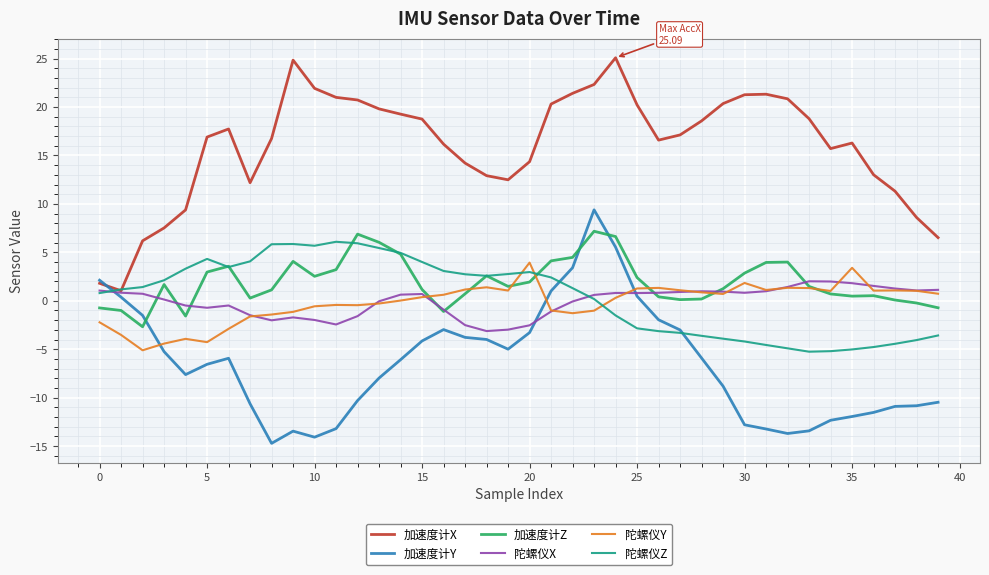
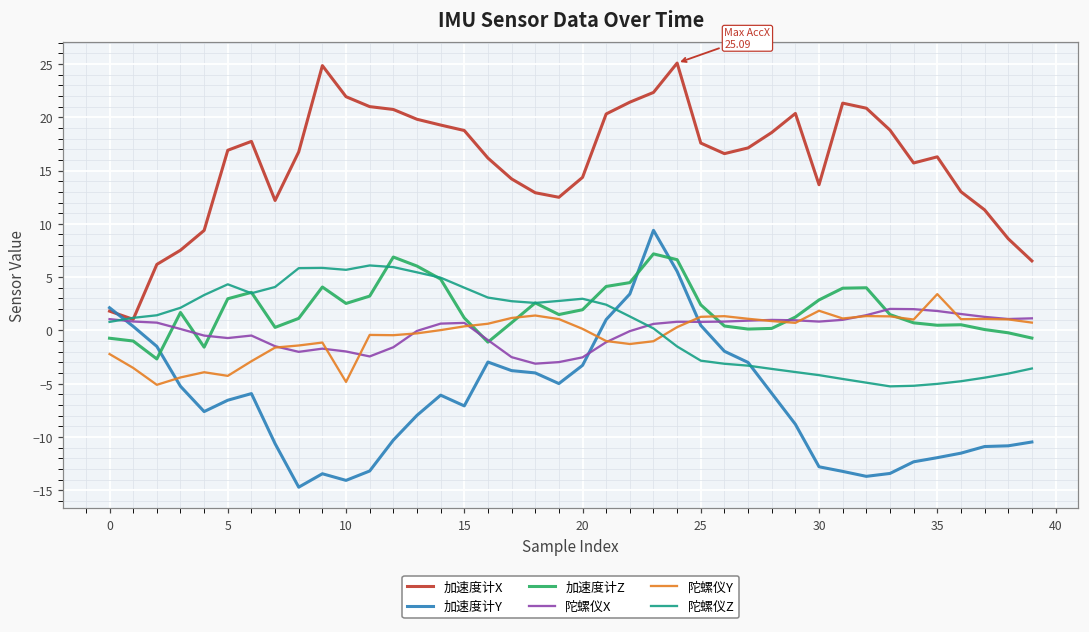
  {
    "加速度计X": {
      "0": 2,
      "5": 17,
      "10": 22,
      "15": 19,
      "20": 14,
-     "25": 20,
-     "30": 21,
+     "25": 18,
+     "30": 14,
      "35": 16
    },
    "加速度计Y": {
      "0": 2,
      "5": -7,
      "10": -14,
-     "15": -4,
+     "15": -7,
      "20": -3,
      "25": 0,
      "30": -13,
      "35": -12
    },
    "陀螺仪X": {
      "0": 1,
      "5": -1,
      "10": -2,
      "15": 1,
      "20": -3,
      "25": 1,
      "30": 1,
      "35": 2
    },
    "陀螺仪Y": {
      "0": -2,
      "5": -4,
-     "10": -1,
+     "10": -5,
      "15": 0,
-     "20": 4,
+     "20": 0,
      "25": 1,
      "30": 2,
      "35": 3
    }
  }
